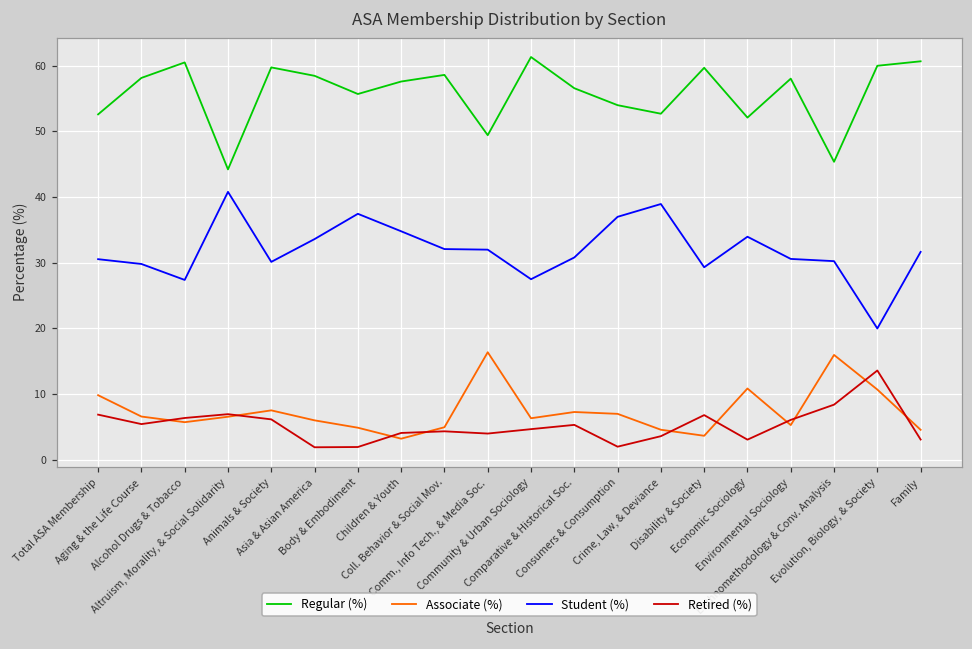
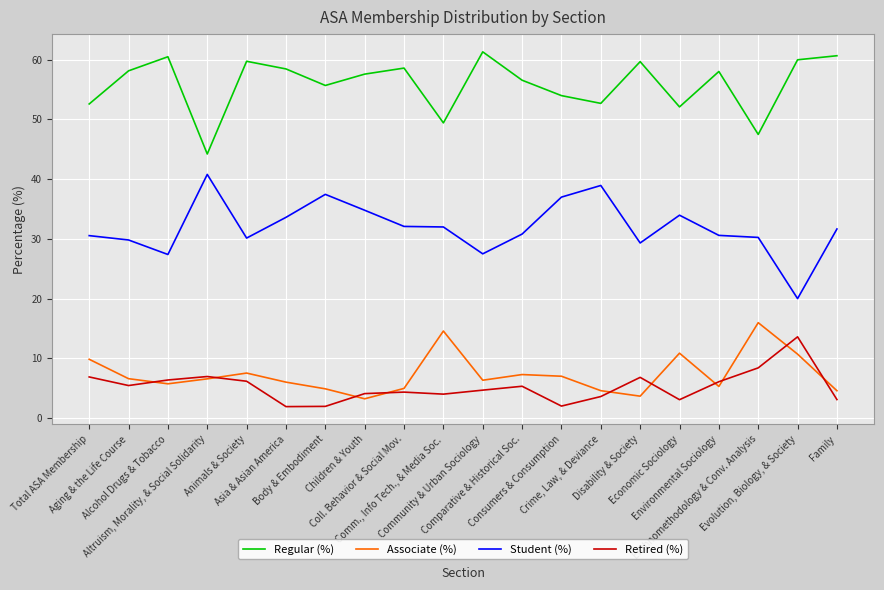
  {
    "Regular (%)": {
      "Total ASA Membership": 53,
      "Aging & the Life Course": 58,
      "Alcohol Drugs & Tobacco": 61,
      "Altruism, Morality, & Social Solidarity": 44,
      "Animals & Society": 60,
      "Asia & Asian America": 58,
      "Body & Embodiment": 56,
      "Children & Youth": 58,
      "Coll. Behavior & Social Mov.": 59,
      "Comm., Info Tech., & Media Soc.": 49,
      "Community & Urban Sociology": 61,
      "Comparative & Historical Soc.": 57,
      "Consumers & Consumption": 54,
      "Crime, Law, & Deviance": 53,
      "Disability & Society": 60,
      "Economic Sociology": 52,
      "Environmental Sociology": 58,
-     "Enthnomethodology & Conv. Analysis": 45,
+     "Enthnomethodology & Conv. Analysis": 48,
      "Evolution, Biology, & Society": 60,
      "Family": 61
    },
    "Associate (%)": {
      "Total ASA Membership": 10,
      "Aging & the Life Course": 7,
      "Alcohol Drugs & Tobacco": 6,
      "Animals & Society": 8,
      "Asia & Asian America": 6,
      "Body & Embodiment": 5,
      "Children & Youth": 3,
      "Coll. Behavior & Social Mov.": 5,
-     "Comm., Info Tech., & Media Soc.": 16,
+     "Comm., Info Tech., & Media Soc.": 15,
      "Community & Urban Sociology": 6,
      "Comparative & Historical Soc.": 7,
      "Consumers & Consumption": 7,
      "Crime, Law, & Deviance": 5,
      "Disability & Society": 4,
      "Economic Sociology": 11,
      "Environmental Sociology": 5,
      "Enthnomethodology & Conv. Analysis": 16,
      "Evolution, Biology, & Society": 11,
      "Family": 5
    },
    "Student (%)": {
      "Total ASA Membership": 31,
      "Aging & the Life Course": 30,
      "Alcohol Drugs & Tobacco": 27,
      "Altruism, Morality, & Social Solidarity": 41,
      "Animals & Society": 30,
      "Asia & Asian America": 34,
      "Body & Embodiment": 37,
      "Children & Youth": 35,
      "Coll. Behavior & Social Mov.": 32,
      "Comm., Info Tech., & Media Soc.": 32,
      "Community & Urban Sociology": 28,
      "Comparative & Historical Soc.": 31,
      "Consumers & Consumption": 37,
      "Crime, Law, & Deviance": 39,
      "Disability & Society": 29,
      "Economic Sociology": 34,
      "Environmental Sociology": 31,
      "Enthnomethodology & Conv. Analysis": 30,
      "Evolution, Biology, & Society": 20,
      "Family": 32
    },
    "Retired (%)": {
      "Total ASA Membership": 7,
      "Aging & the Life Course": 5,
      "Alcohol Drugs & Tobacco": 6,
      "Animals & Society": 6,
      "Asia & Asian America": 2,
      "Body & Embodiment": 2,
      "Children & Youth": 4,
      "Coll. Behavior & Social Mov.": 4,
      "Comm., Info Tech., & Media Soc.": 4,
      "Community & Urban Sociology": 5,
      "Comparative & Historical Soc.": 5,
      "Consumers & Consumption": 2,
      "Crime, Law, & Deviance": 4,
      "Disability & Society": 7,
      "Economic Sociology": 3,
      "Environmental Sociology": 6,
      "Enthnomethodology & Conv. Analysis": 8,
      "Evolution, Biology, & Society": 14,
      "Family": 3
    }
  }
